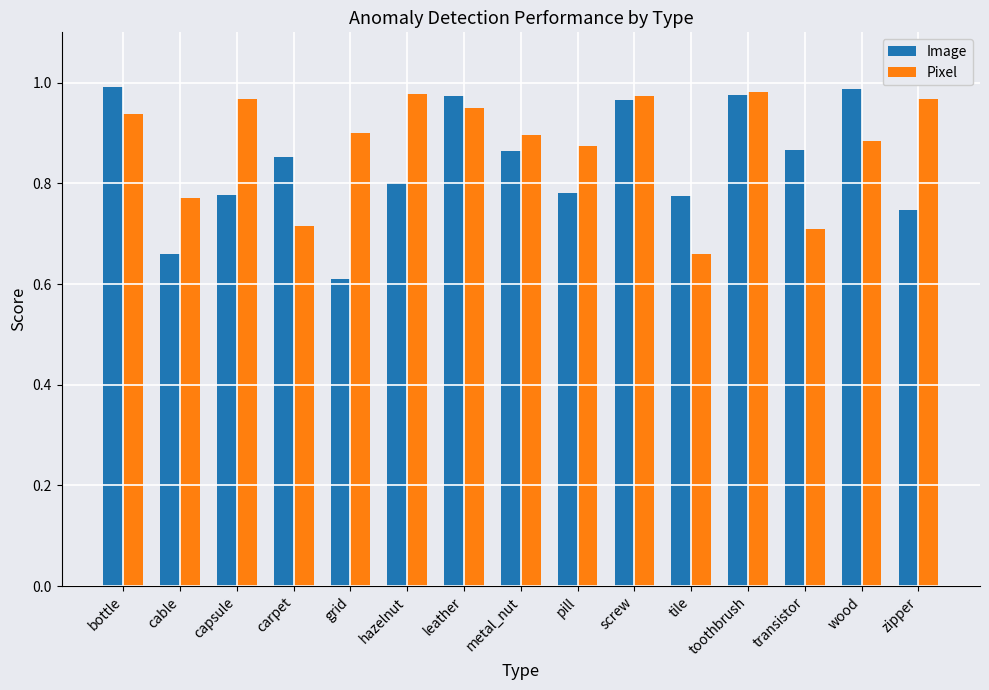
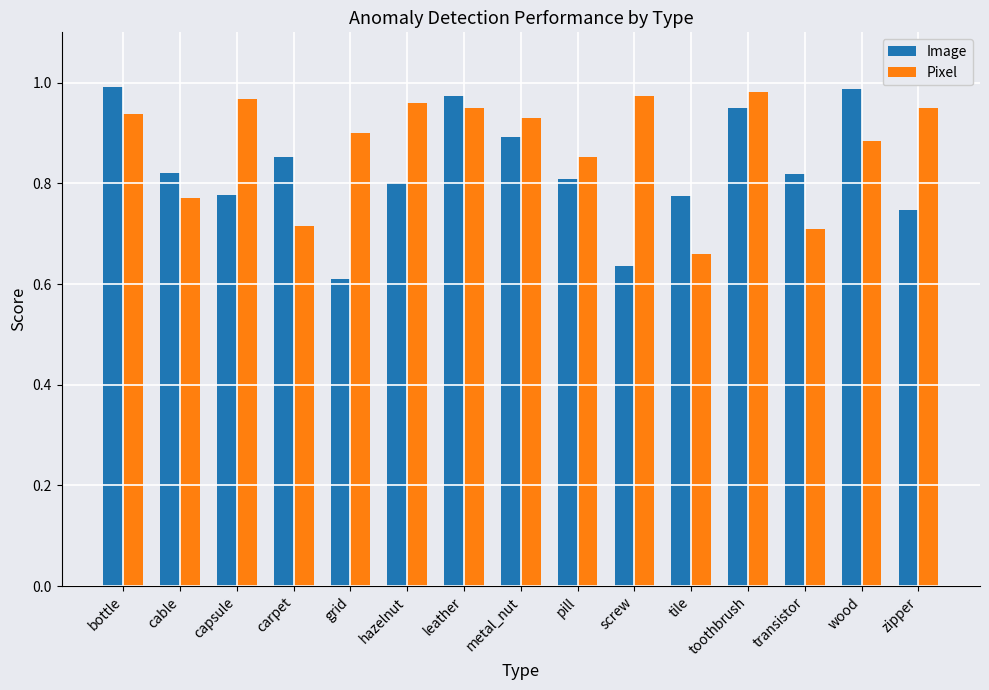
  {
    "Image": {
      "bottle": 0.99,
-     "cable": 0.66,
+     "cable": 0.82,
      "capsule": 0.78,
      "carpet": 0.85,
      "grid": 0.61,
      "hazelnut": 0.80,
      "leather": 0.97,
-     "metal_nut": 0.87,
-     "pill": 0.78,
-     "screw": 0.97,
+     "metal_nut": 0.89,
+     "pill": 0.81,
+     "screw": 0.64,
      "tile": 0.77,
-     "toothbrush": 0.98,
-     "transistor": 0.87,
+     "toothbrush": 0.95,
+     "transistor": 0.82,
      "wood": 0.99,
      "zipper": 0.75
    },
    "Pixel": {
      "bottle": 0.94,
      "cable": 0.77,
      "capsule": 0.97,
      "carpet": 0.72,
      "grid": 0.90,
-     "hazelnut": 0.98,
+     "hazelnut": 0.96,
      "leather": 0.95,
-     "metal_nut": 0.90,
-     "pill": 0.87,
+     "metal_nut": 0.93,
+     "pill": 0.85,
      "screw": 0.97,
      "tile": 0.66,
      "toothbrush": 0.98,
      "transistor": 0.71,
      "wood": 0.88,
-     "zipper": 0.97
+     "zipper": 0.95
    }
  }
